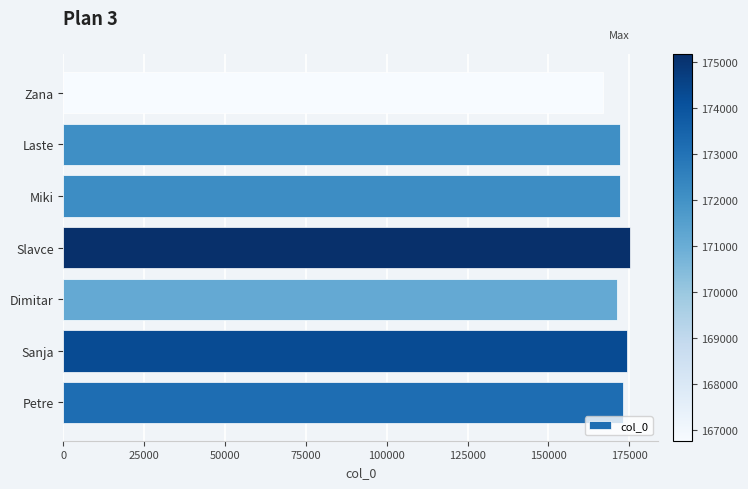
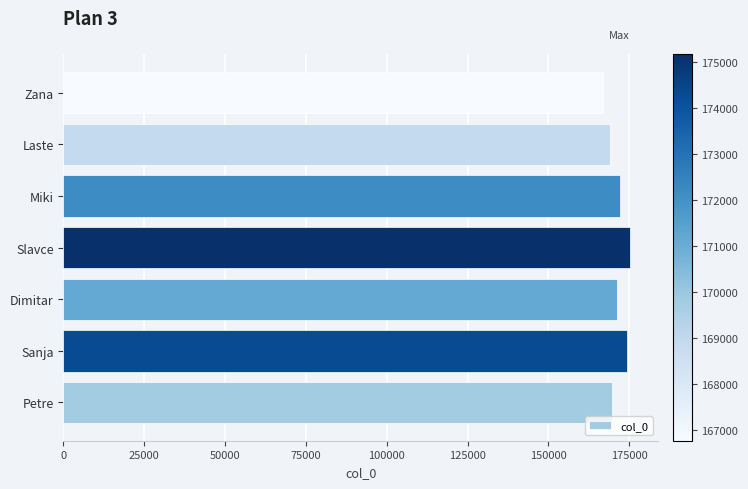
  {
    "Zana": 167000,
-   "Laste": 172000,
+   "Laste": 169000,
    "Miki": 172000,
    "Slavce": 175000,
    "Dimitar": 171000,
    "Sanja": 174000,
-   "Petre": 173000
+   "Petre": 170000
  }
